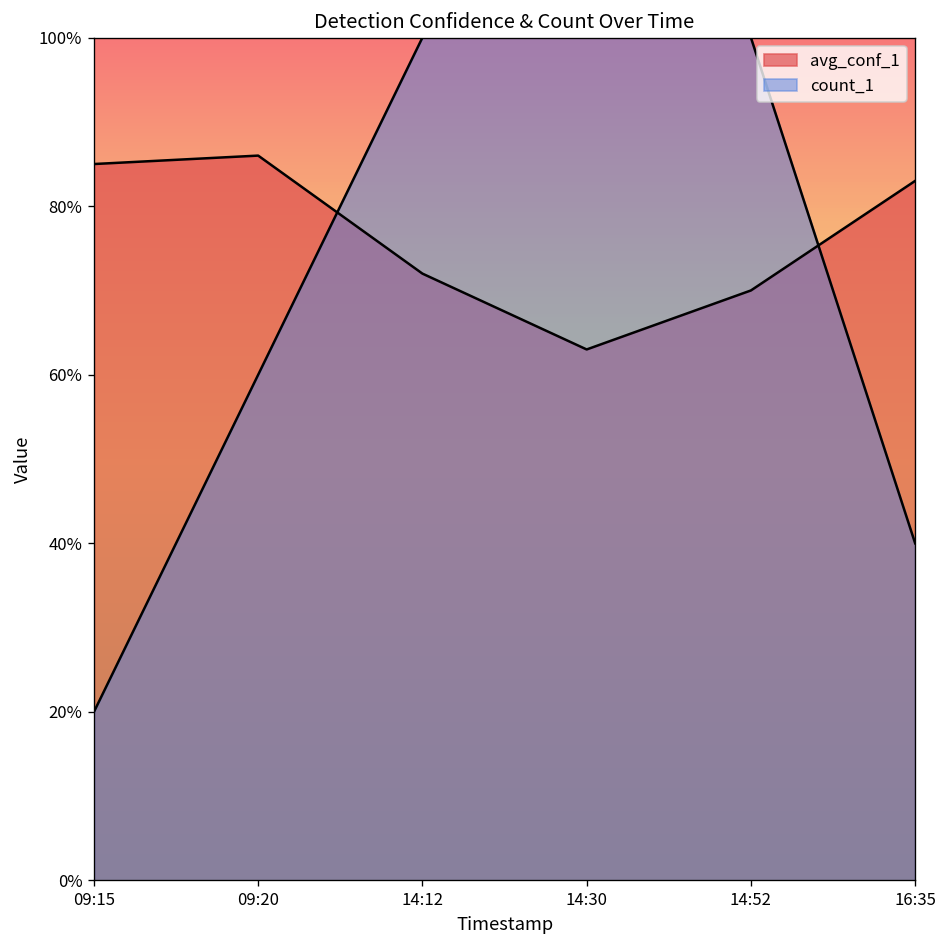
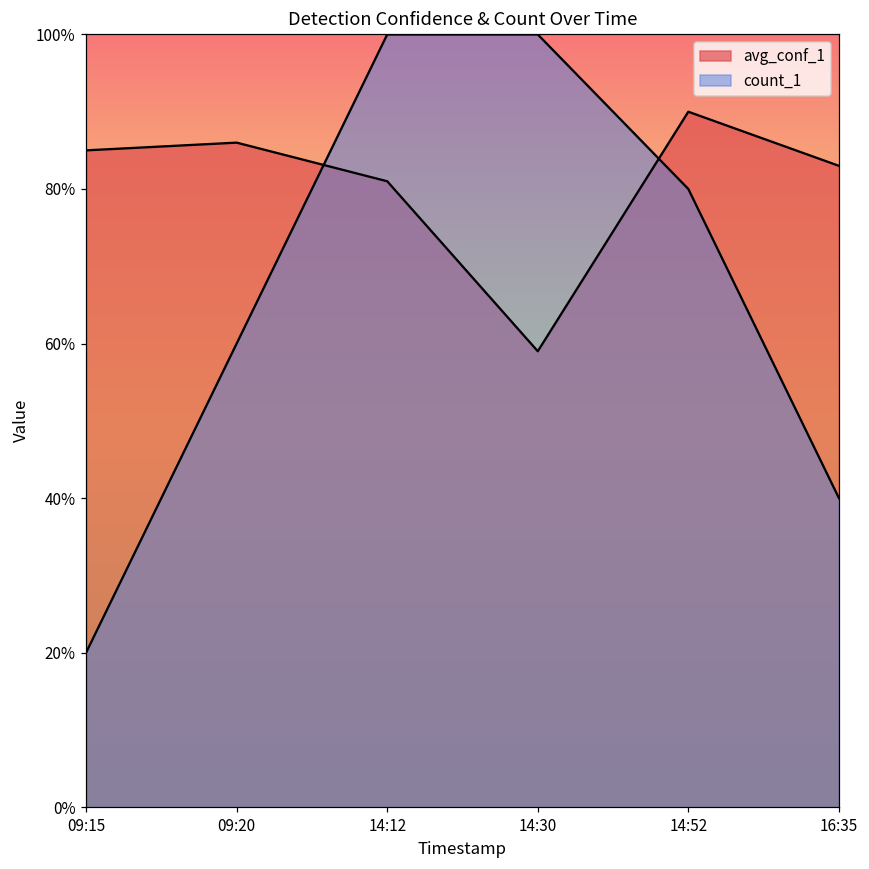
  {
    "avg_conf_1": {
      "09:15": "85%",
      "09:20": "86%",
-     "14:12": "72%",
-     "14:30": "63%",
-     "14:52": "70%",
+     "14:12": "81%",
+     "14:30": "59%",
+     "14:52": "90%",
      "16:35": "83%"
    },
    "count_1": {
      "09:15": "20%",
      "09:20": "60%",
      "14:12": "100%",
      "14:30": "100%",
-     "14:52": "100%",
+     "14:52": "80%",
      "16:35": "40%"
    }
  }
